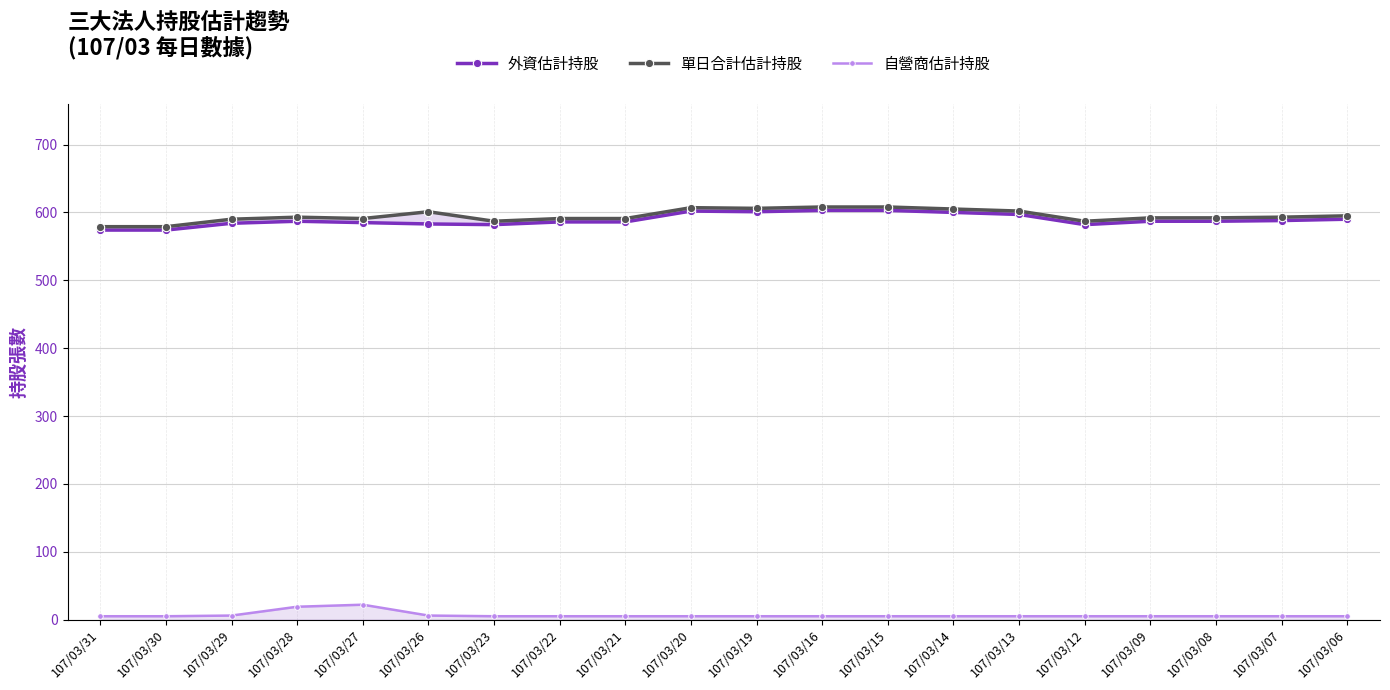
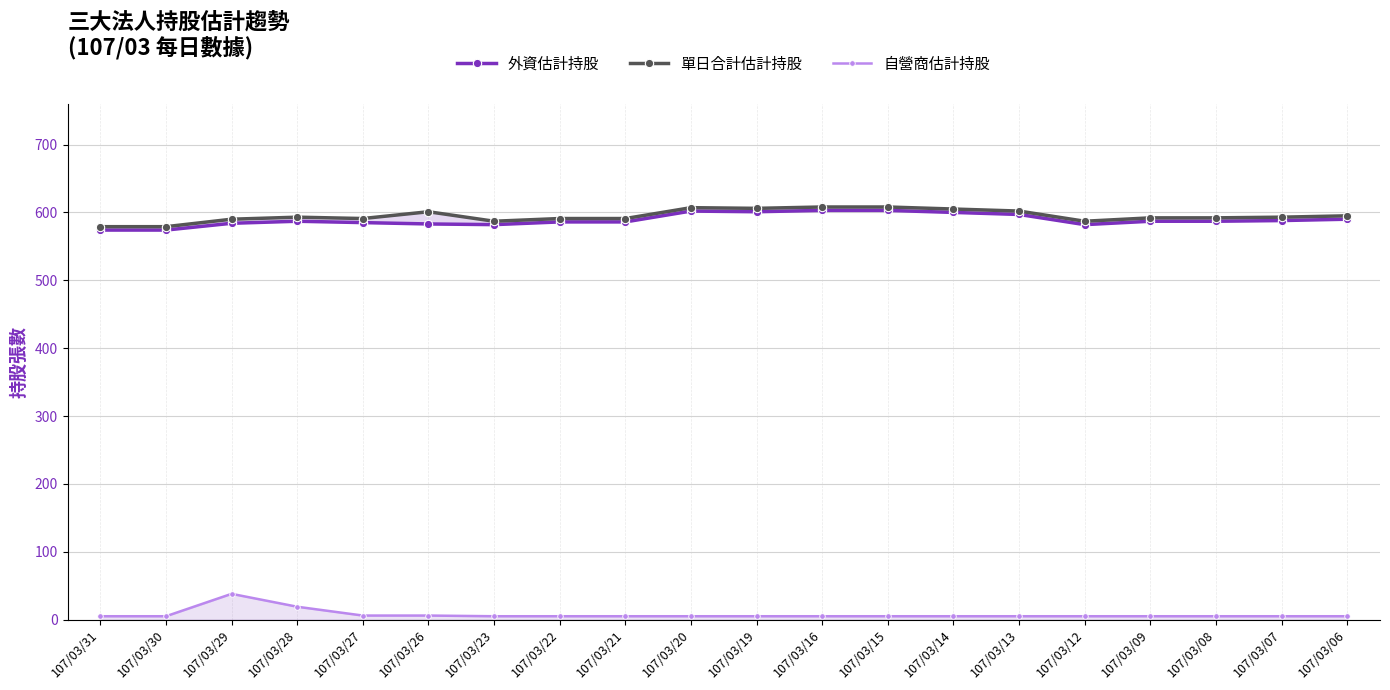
  {
    "外資估計持股": {
      "107/03/31": 570,
      "107/03/30": 570,
      "107/03/29": 580,
      "107/03/28": 590,
      "107/03/27": 590,
      "107/03/26": 580,
      "107/03/23": 580,
      "107/03/22": 590,
      "107/03/21": 590,
      "107/03/20": 600,
      "107/03/19": 600,
      "107/03/16": 600,
      "107/03/15": 600,
      "107/03/14": 600,
      "107/03/13": 600,
      "107/03/12": 580,
      "107/03/09": 590,
      "107/03/08": 590,
      "107/03/07": 590,
      "107/03/06": 590
    },
    "單日合計估計持股": {
      "107/03/31": 580,
      "107/03/30": 580,
      "107/03/29": 590,
      "107/03/28": 590,
      "107/03/27": 590,
      "107/03/26": 600,
      "107/03/23": 590,
      "107/03/22": 590,
      "107/03/21": 590,
      "107/03/20": 610,
      "107/03/19": 610,
      "107/03/16": 610,
      "107/03/15": 610,
      "107/03/14": 610,
      "107/03/13": 600,
      "107/03/12": 590,
      "107/03/09": 590,
      "107/03/08": 590,
      "107/03/07": 590,
      "107/03/06": 600
    },
    "自營商估計持股": {
      "107/03/31": 10,
      "107/03/30": 10,
-     "107/03/29": 10,
+     "107/03/29": 40,
      "107/03/28": 20,
-     "107/03/27": 20,
+     "107/03/27": 10,
      "107/03/26": 10,
      "107/03/23": 10,
      "107/03/22": 10,
      "107/03/21": 10,
      "107/03/20": 10,
      "107/03/19": 10,
      "107/03/16": 10,
      "107/03/15": 10,
      "107/03/14": 10,
      "107/03/13": 10,
      "107/03/12": 10,
      "107/03/09": 10,
      "107/03/08": 10,
      "107/03/07": 10,
      "107/03/06": 10
    }
  }
